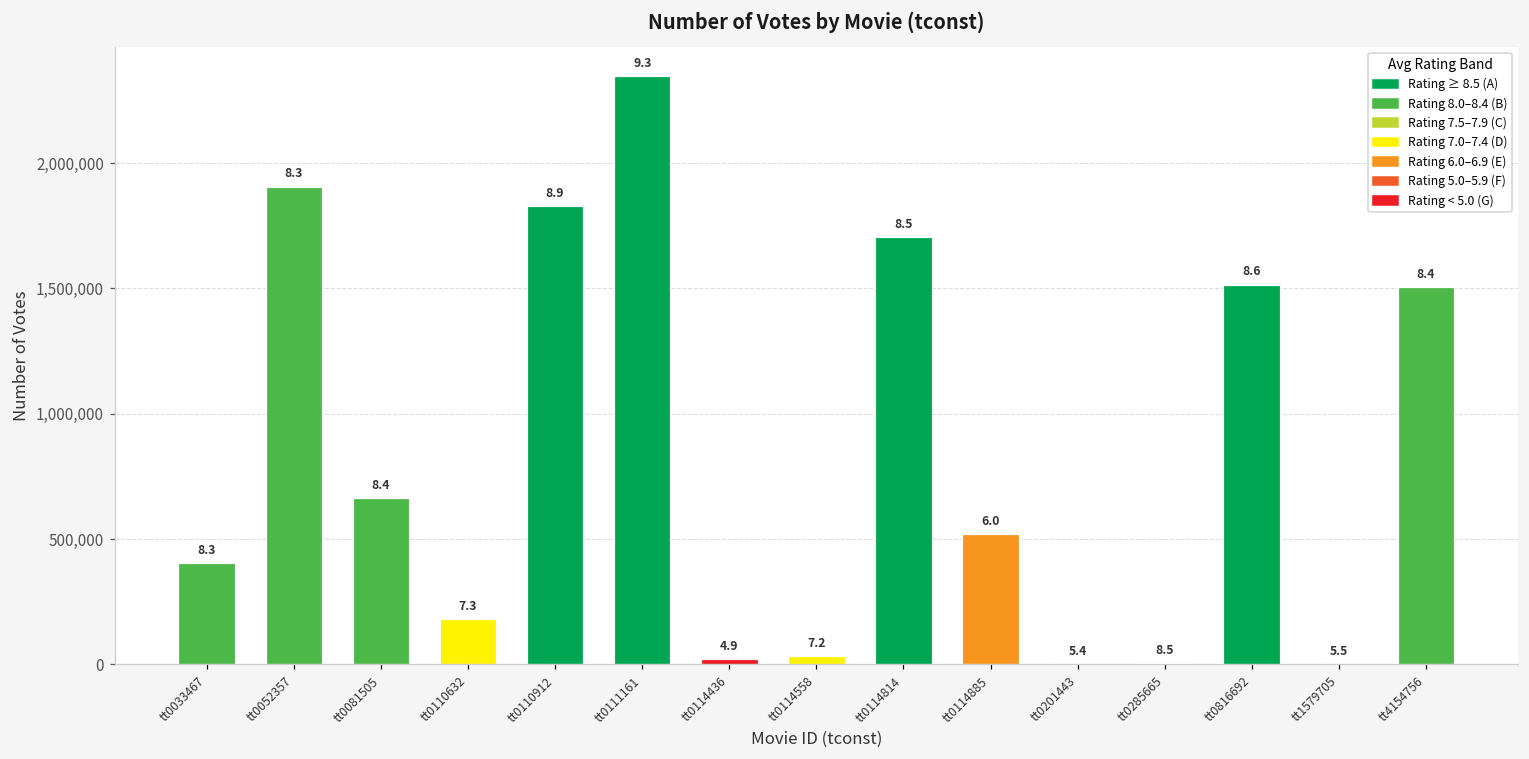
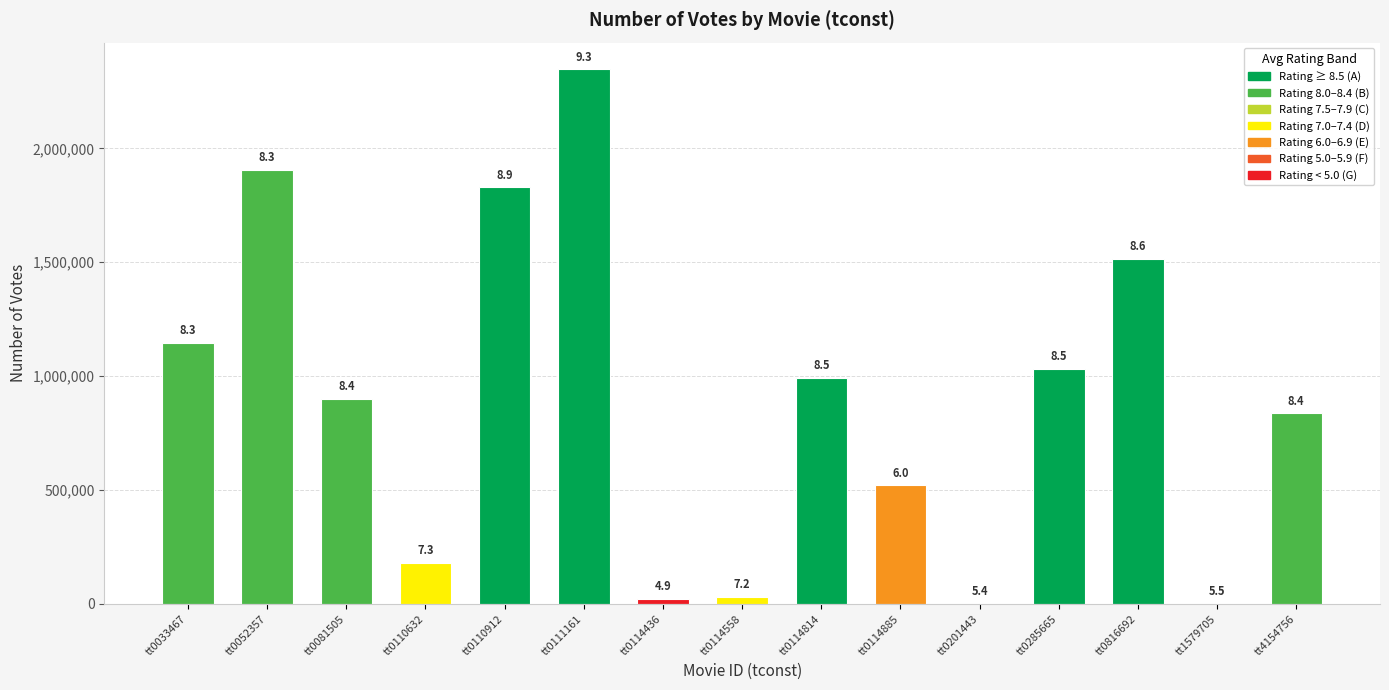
  {
-   "tt0033467": "400,000",
-   "tt0081505": "660,000",
-   "tt0114814": "1,710,000",
-   "tt0285665": "0",
-   "tt4154756": "1,510,000"
+   "tt0033467": "1,150,000",
+   "tt0081505": "900,000",
+   "tt0114814": "990,000",
+   "tt0285665": "1,030,000",
+   "tt4154756": "840,000"
  }
